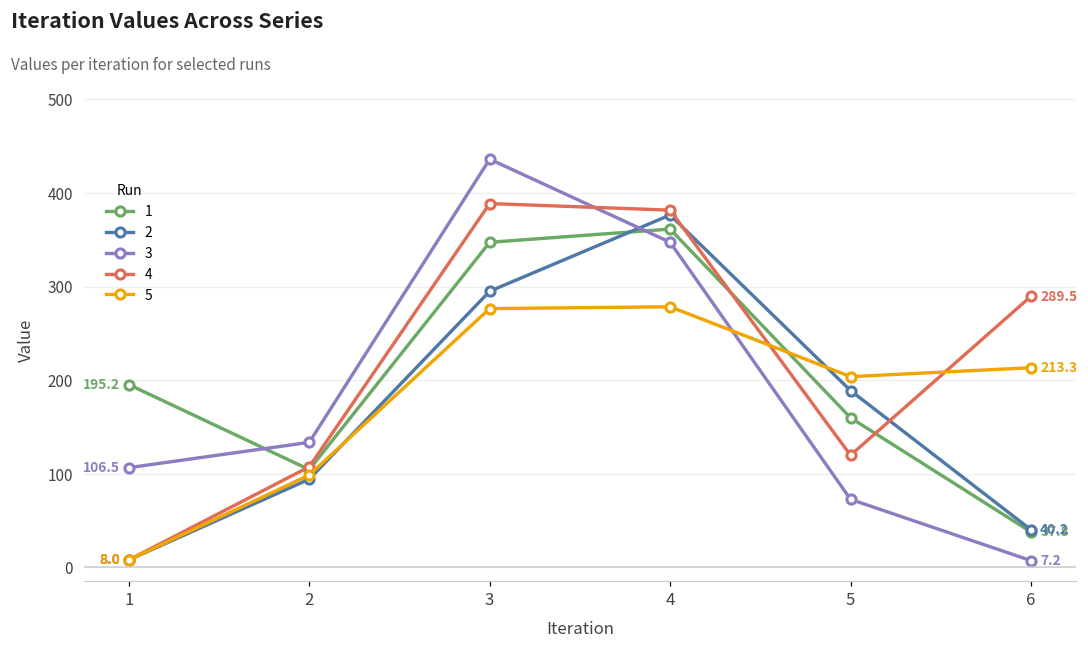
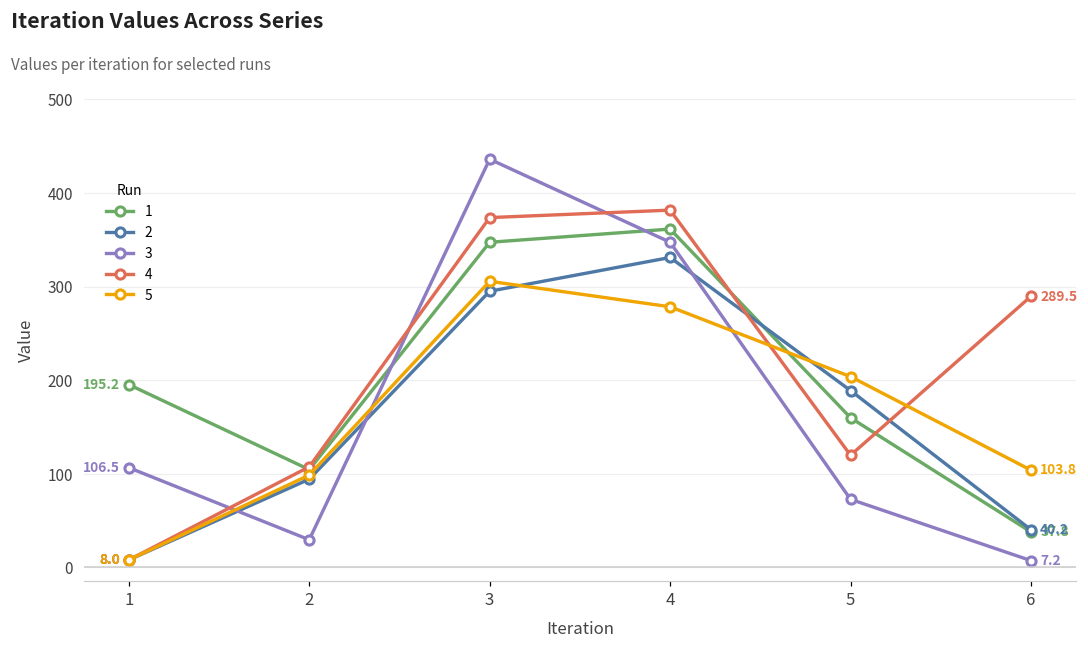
  {
    "1": {
      "1": 195.2
    },
    "2": {
      "2": 90,
      "3": 290,
-     "4": 380,
+     "4": 330,
      "5": 190
    },
    "3": {
-     "2": 130,
+     "2": 30,
      "3": 440,
      "4": 350,
      "5": 70
    },
    "4": {
      "2": 110,
-     "3": 390,
+     "3": 370,
      "4": 380,
      "5": 120
    },
    "5": {
-     "3": 280,
-     "6": 213.3
+     "3": 310,
+     "6": 103.8
    }
  }
